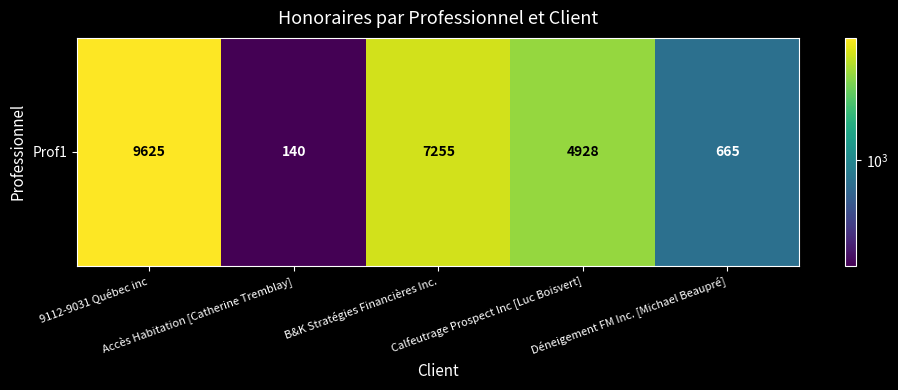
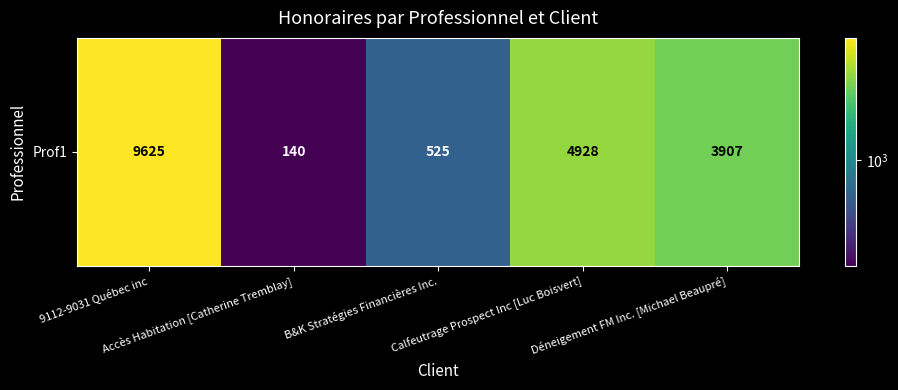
  {
    "Prof1": {
      "9112-9031 Québec inc": 9625,
      "Accès Habitation [Catherine Tremblay]": 140,
-     "B&K Stratégies Financières Inc.": 7255,
+     "B&K Stratégies Financières Inc.": 525,
      "Calfeutrage Prospect Inc [Luc Boisvert]": 4928,
-     "Déneigement FM Inc. [Michael Beaupré]": 665
+     "Déneigement FM Inc. [Michael Beaupré]": 3907
    }
  }
